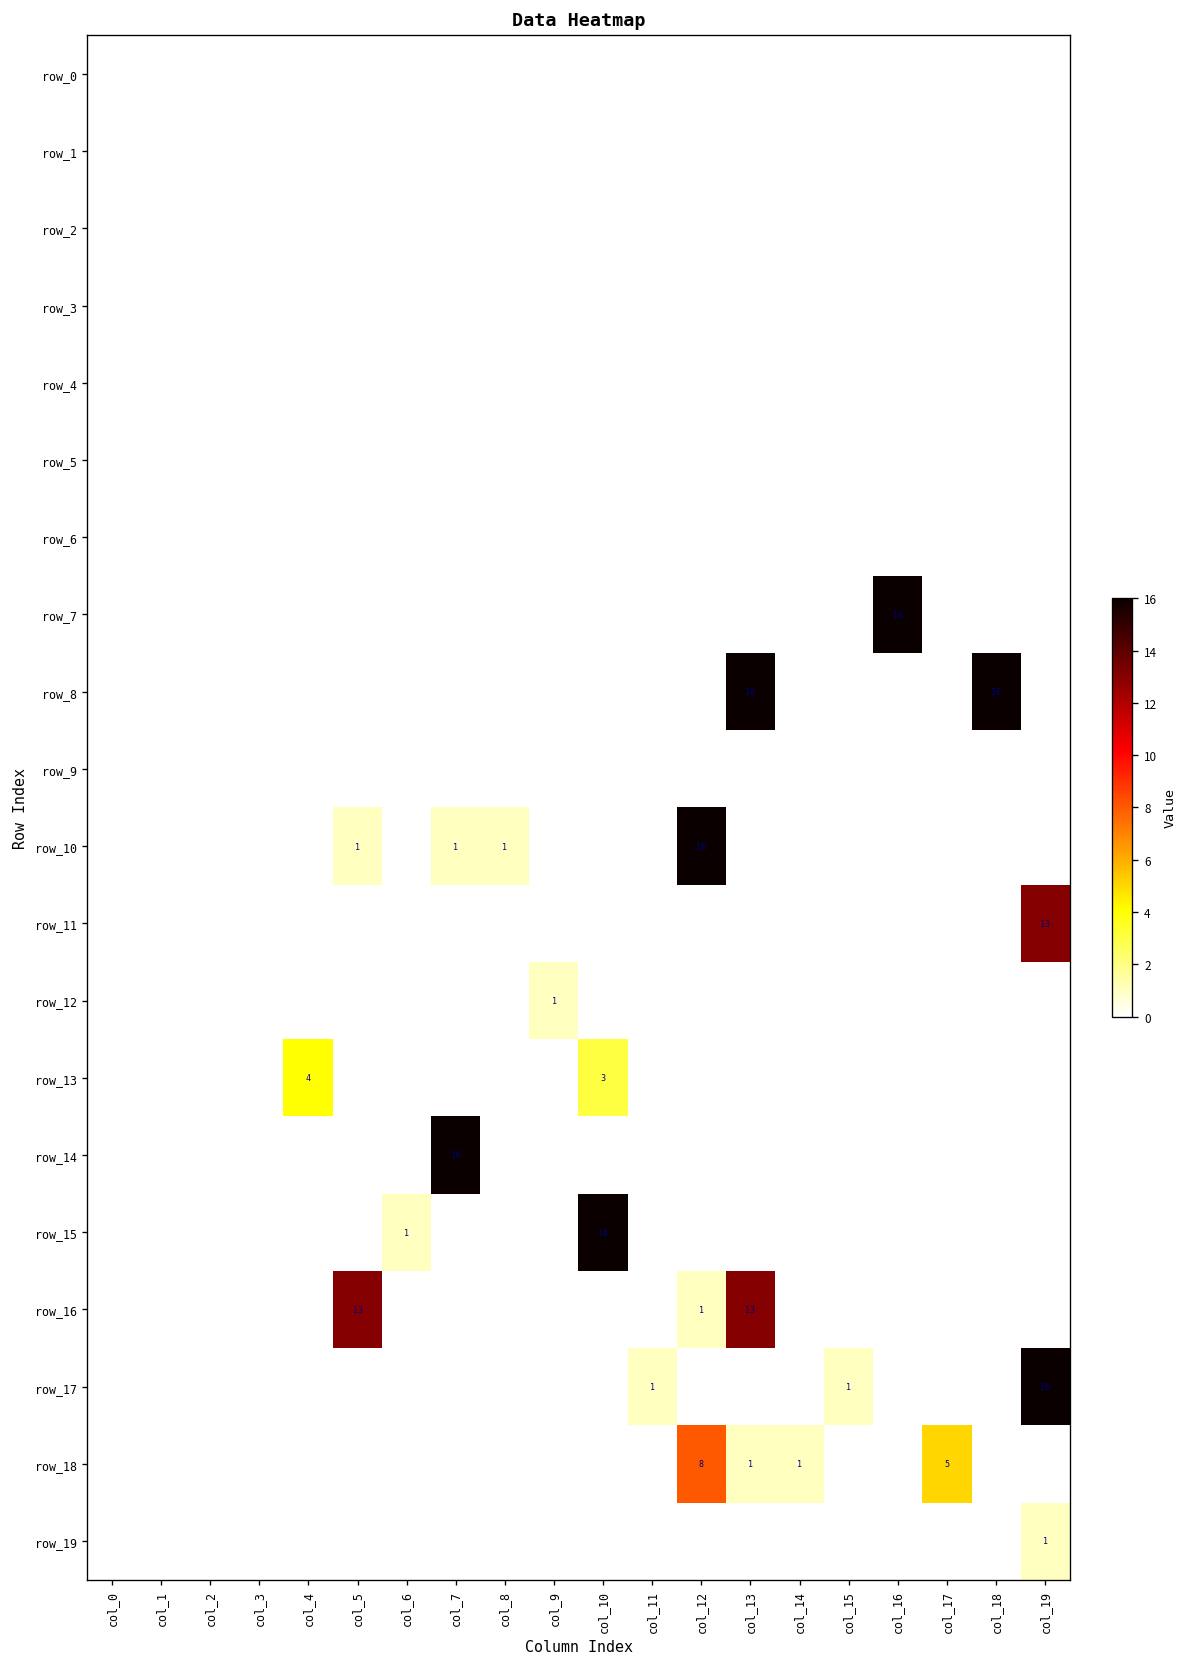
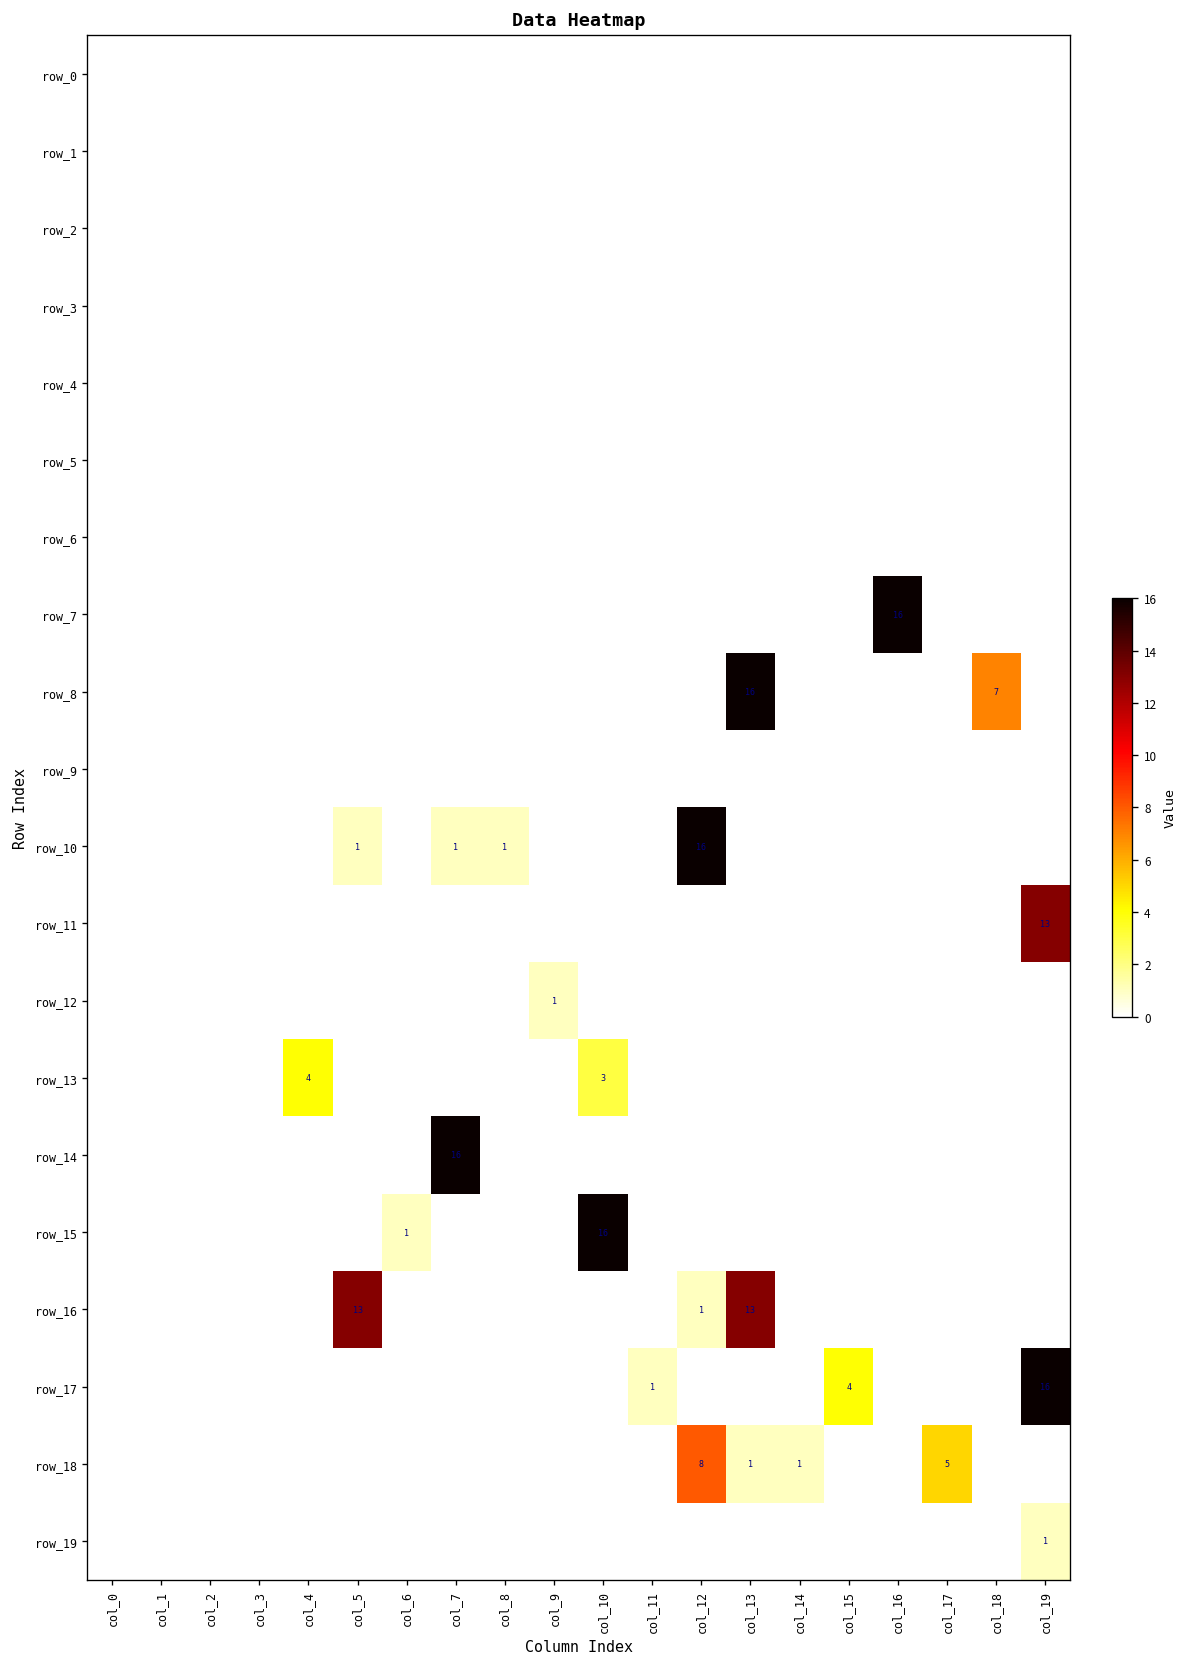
  {
    "row_7": {
      "col_16": 16
    },
    "row_8": {
      "col_13": 16,
-     "col_18": 16
+     "col_18": 7
    },
    "row_10": {
      "col_5": 1,
      "col_7": 1,
      "col_8": 1,
      "col_12": 16
    },
    "row_11": {
      "col_19": 13
    },
    "row_12": {
      "col_9": 1
    },
    "row_13": {
      "col_4": 4,
      "col_10": 3
    },
    "row_14": {
      "col_7": 16
    },
    "row_15": {
      "col_6": 1,
      "col_10": 16
    },
    "row_16": {
      "col_5": 13,
      "col_12": 1,
      "col_13": 13
    },
    "row_17": {
      "col_11": 1,
-     "col_15": 1,
+     "col_15": 4,
      "col_19": 16
    },
    "row_18": {
      "col_12": 8,
      "col_13": 1,
      "col_14": 1,
      "col_17": 5
    },
    "row_19": {
      "col_19": 1
    }
  }
